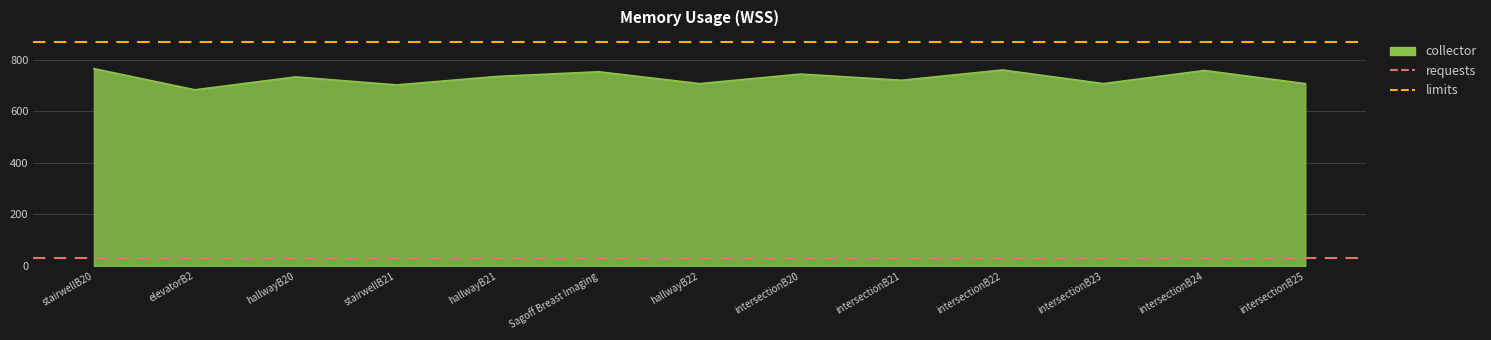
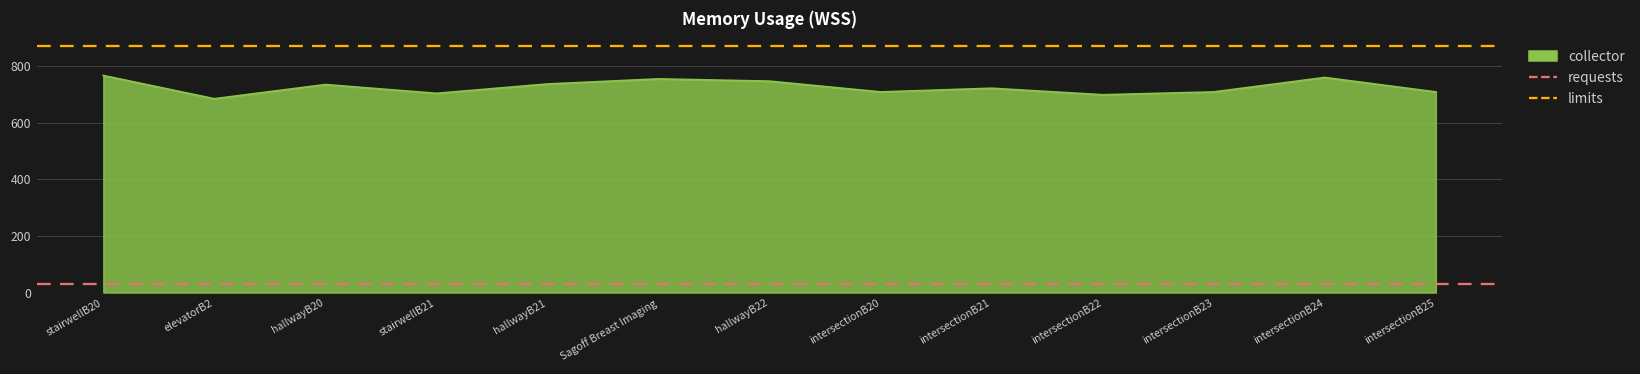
  {
    "stairwellB20": 770,
    "elevatorB2": 680,
    "hallwayB20": 730,
    "stairwellB21": 700,
    "hallwayB21": 740,
    "Sagoff Breast Imaging": 750,
-   "hallwayB22": 710,
-   "intersectionB20": 750,
+   "hallwayB22": 750,
+   "intersectionB20": 710,
    "intersectionB21": 720,
-   "intersectionB22": 760,
+   "intersectionB22": 700,
    "intersectionB23": 710,
    "intersectionB24": 760,
    "intersectionB25": 710
  }
